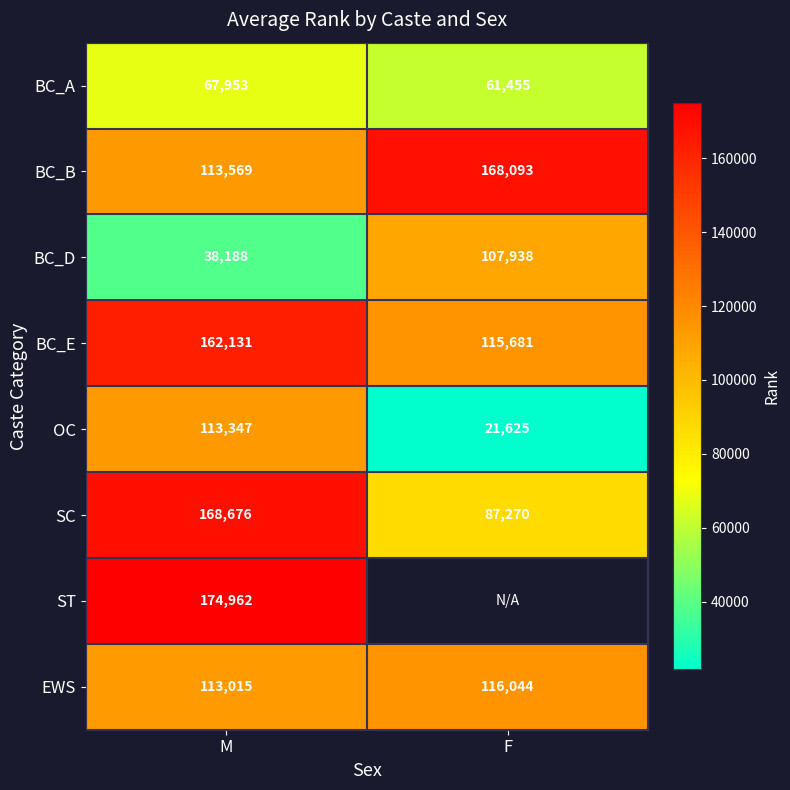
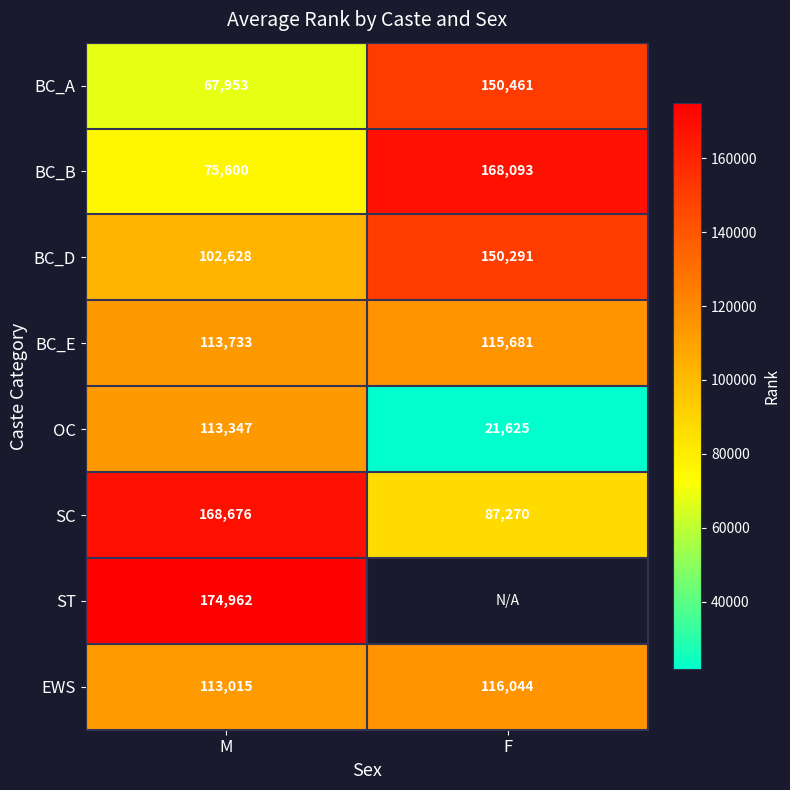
  {
    "BC_A": {
      "M": "67,953",
-     "F": "61,455"
+     "F": "150,461"
    },
    "BC_B": {
-     "M": "113,569",
+     "M": "75,600",
      "F": "168,093"
    },
    "BC_D": {
-     "M": "38,188",
-     "F": "107,938"
+     "M": "102,628",
+     "F": "150,291"
    },
    "BC_E": {
-     "M": "162,131",
+     "M": "113,733",
      "F": "115,681"
    },
    "OC": {
      "M": "113,347",
      "F": "21,625"
    },
    "SC": {
      "M": "168,676",
      "F": "87,270"
    },
    "ST": {
      "M": "174,962"
    },
    "EWS": {
      "M": "113,015",
      "F": "116,044"
    }
  }
